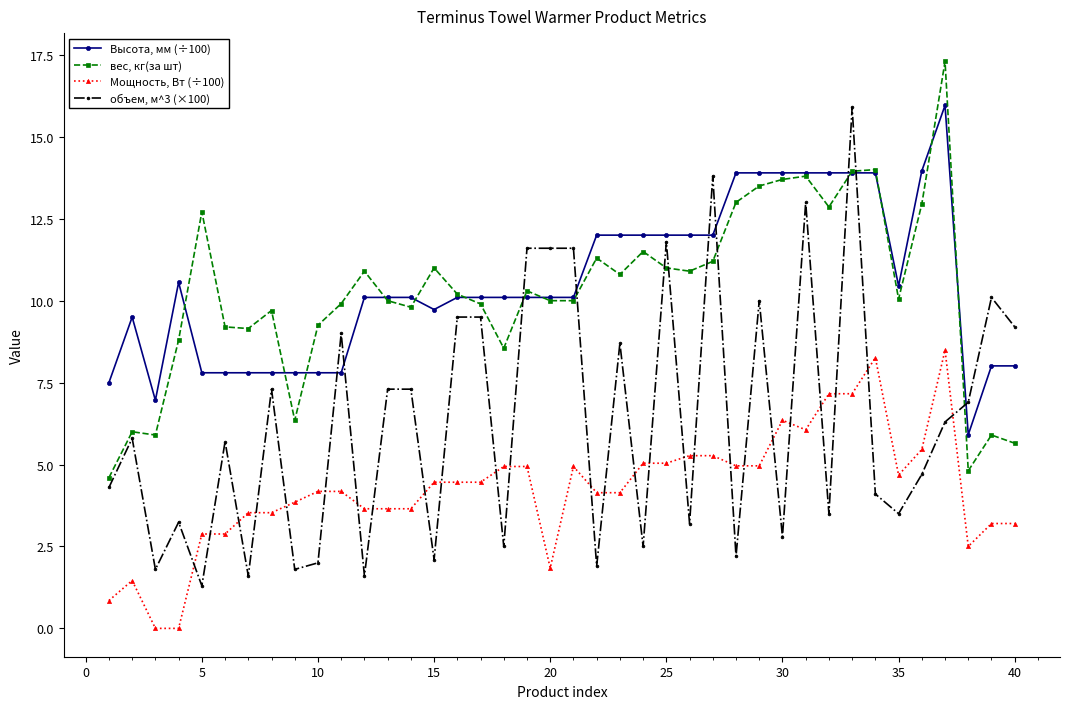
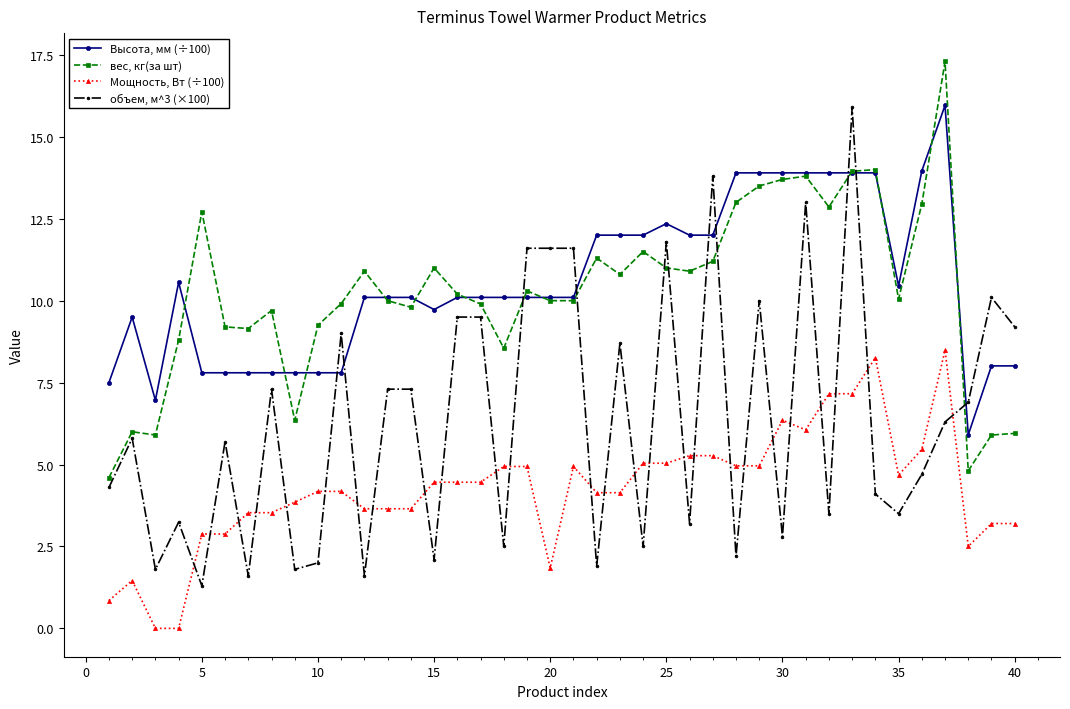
  {
    "Высота, мм (÷100)": {
      "5": 7.8,
      "10": 7.8,
      "15": 9.7,
      "20": 10.1,
-     "25": 12.0,
+     "25": 12.4,
      "30": 13.9,
      "35": 10.5,
      "40": 8.0
    },
    "вес, кг(за шт)": {
      "5": 12.7,
      "10": 9.3,
      "15": 11.0,
      "20": 10.0,
      "25": 11.0,
      "30": 13.7,
      "35": 10.1,
-     "40": 5.7
+     "40": 6.0
    },
    "Мощность, Вт (÷100)": {
      "5": 2.9,
      "10": 4.2,
      "15": 4.5,
      "20": 1.8,
      "25": 5.0,
      "30": 6.4,
      "35": 4.7,
      "40": 3.2
    },
    "объем, м^3 (×100)": {
      "5": 1.3,
      "10": 2.0,
      "15": 2.1,
      "20": 11.6,
      "25": 11.8,
      "30": 2.8,
      "35": 3.5,
      "40": 9.2
    }
  }
